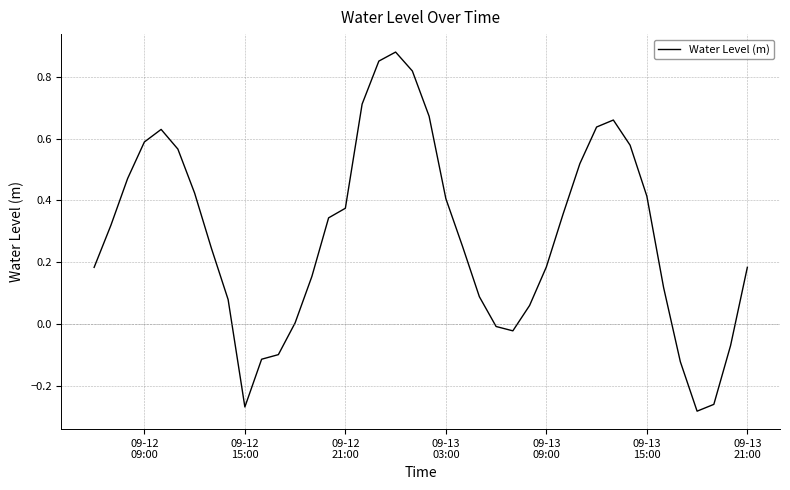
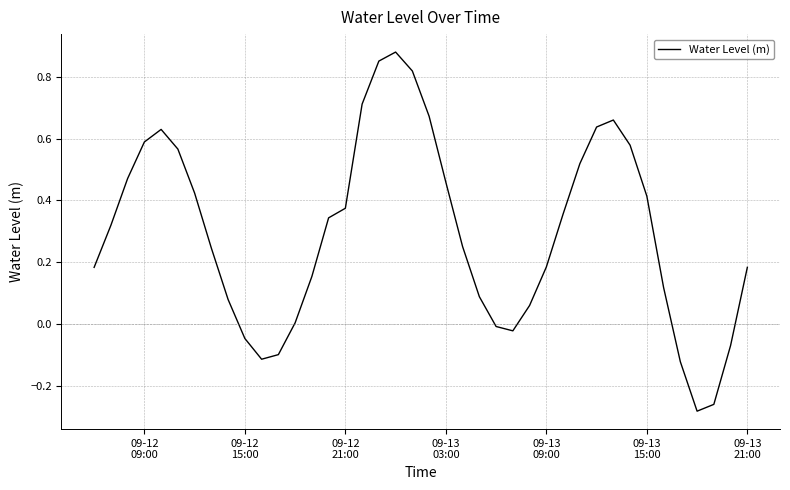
  {
    "09-12 09:00": 0.59,
-   "09-12 15:00": -0.27,
+   "09-12 15:00": -0.05,
    "09-12 21:00": 0.37,
-   "09-13 03:00": 0.41,
+   "09-13 03:00": 0.46,
    "09-13 09:00": 0.18,
    "09-13 15:00": 0.41,
    "09-13 21:00": 0.18
  }
